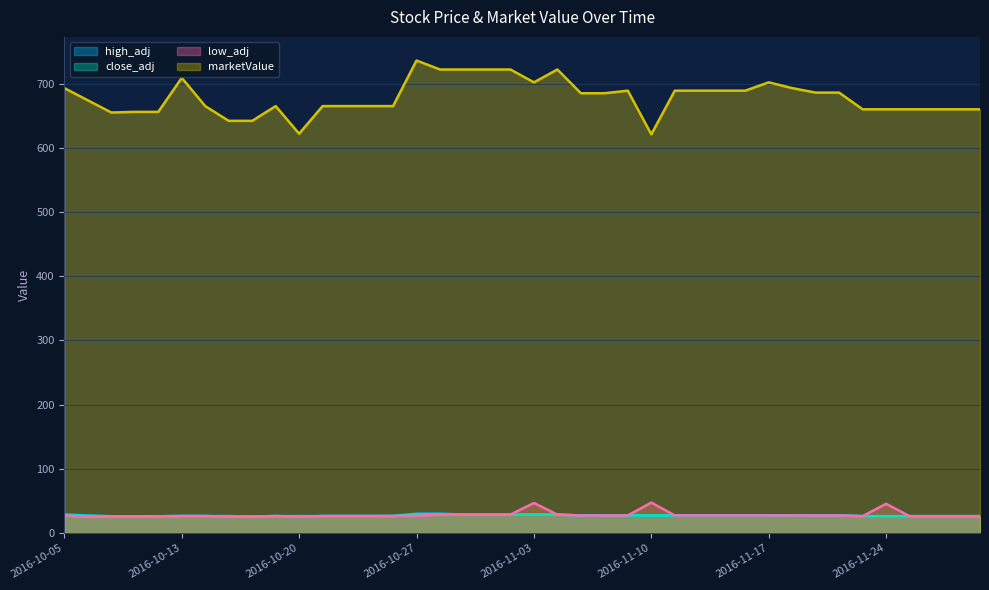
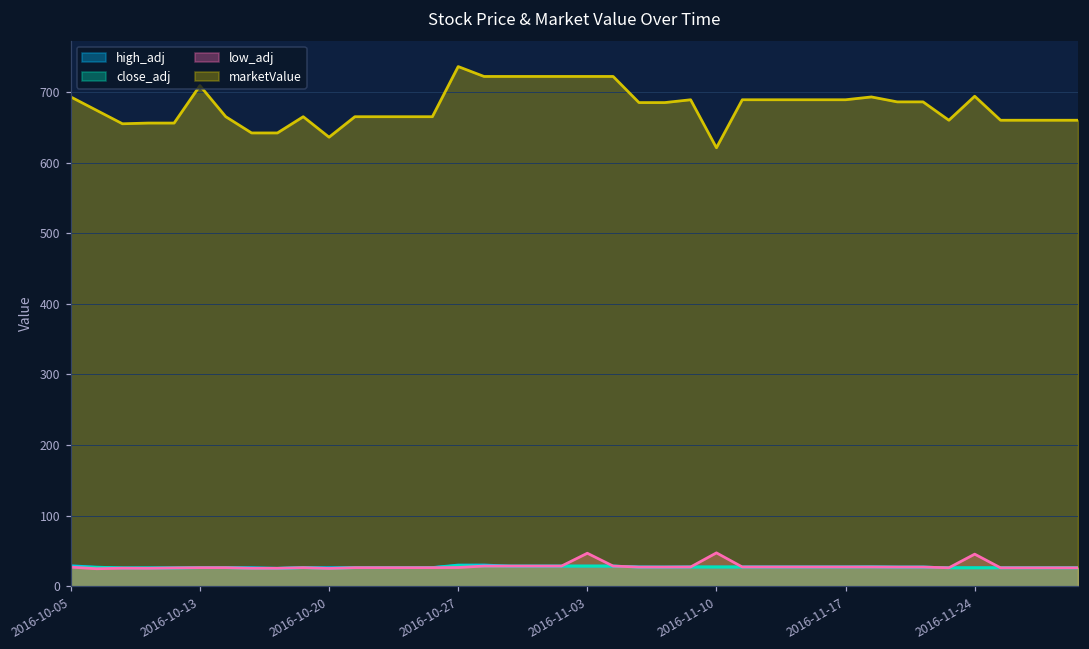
  {
    "low_adj": {
      "2016-11-03": 50,
      "2016-11-10": 50,
      "2016-11-24": 50
    },
    "marketValue": {
      "2016-10-05": 690,
      "2016-10-13": 710,
-     "2016-10-20": 620,
+     "2016-10-20": 640,
      "2016-10-27": 740,
-     "2016-11-03": 700,
+     "2016-11-03": 720,
      "2016-11-10": 620,
-     "2016-11-17": 700,
-     "2016-11-24": 660
+     "2016-11-17": 690,
+     "2016-11-24": 690
    }
  }
